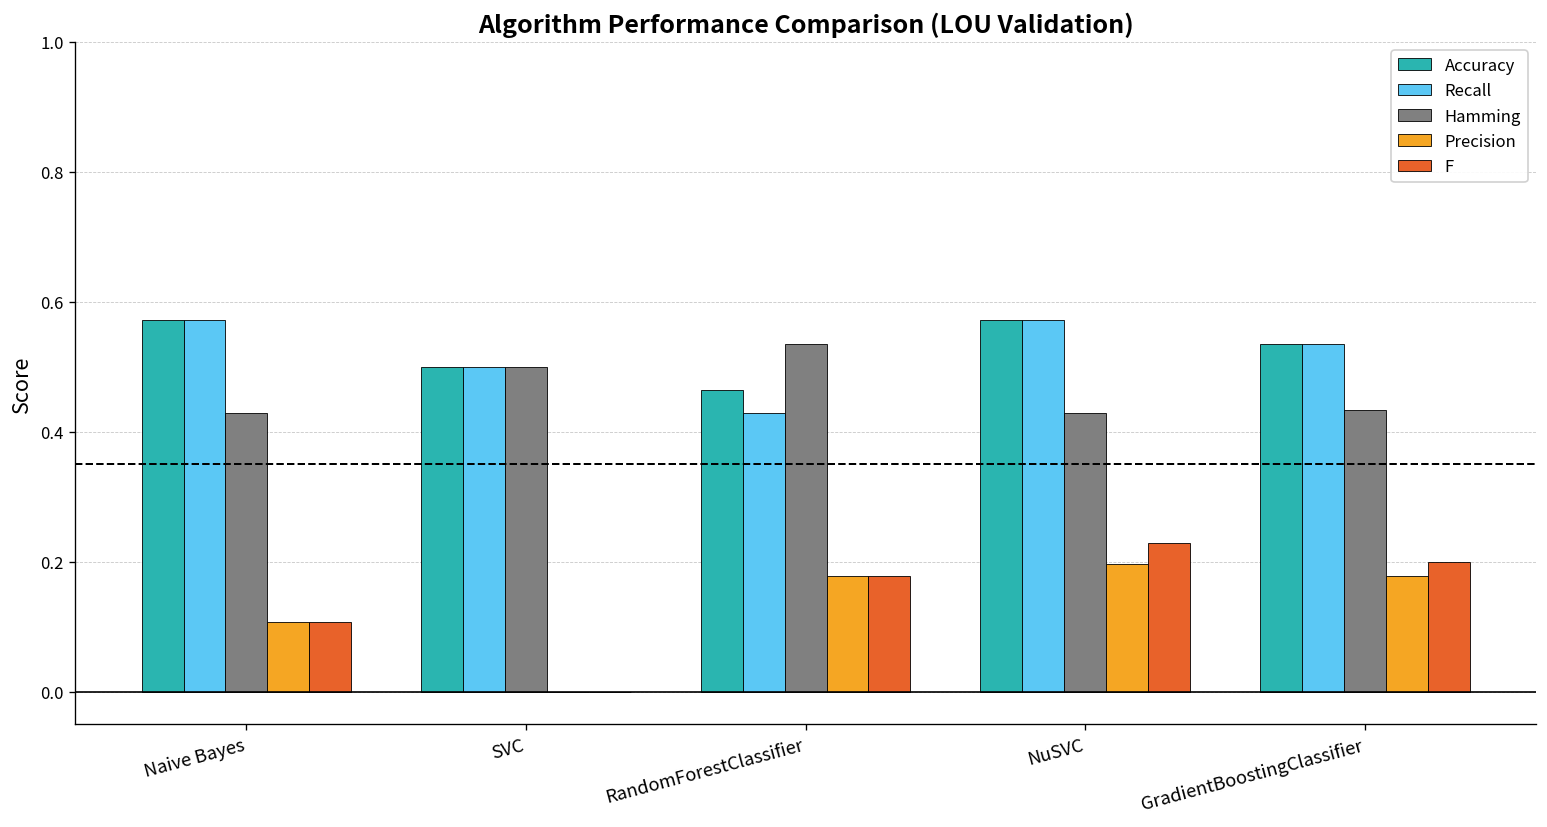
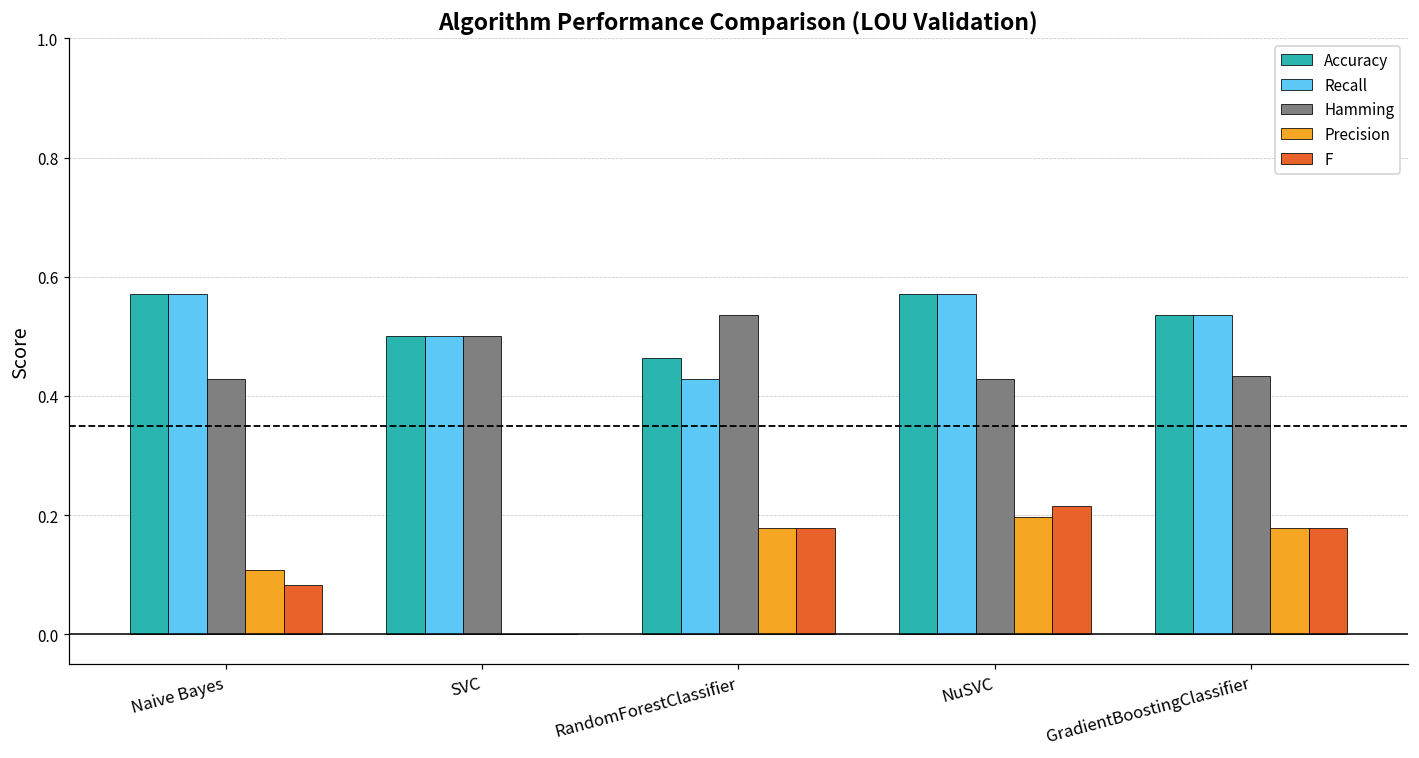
  {
    "Accuracy": {
      "Naive Bayes": 0.57,
      "SVC": 0.50,
      "RandomForestClassifier": 0.46,
      "NuSVC": 0.57,
      "GradientBoostingClassifier": 0.54
    },
    "Recall": {
      "Naive Bayes": 0.57,
      "SVC": 0.50,
      "RandomForestClassifier": 0.43,
      "NuSVC": 0.57,
      "GradientBoostingClassifier": 0.54
    },
    "Hamming": {
      "Naive Bayes": 0.43,
      "SVC": 0.50,
      "RandomForestClassifier": 0.54,
      "NuSVC": 0.43,
      "GradientBoostingClassifier": 0.43
    },
    "Precision": {
      "Naive Bayes": 0.11,
      "SVC": 0.00,
      "RandomForestClassifier": 0.18,
      "NuSVC": 0.20,
      "GradientBoostingClassifier": 0.18
    },
    "F": {
-     "Naive Bayes": 0.11,
+     "Naive Bayes": 0.08,
      "SVC": 0.00,
      "RandomForestClassifier": 0.18,
-     "NuSVC": 0.23,
-     "GradientBoostingClassifier": 0.20
+     "NuSVC": 0.21,
+     "GradientBoostingClassifier": 0.18
    }
  }
